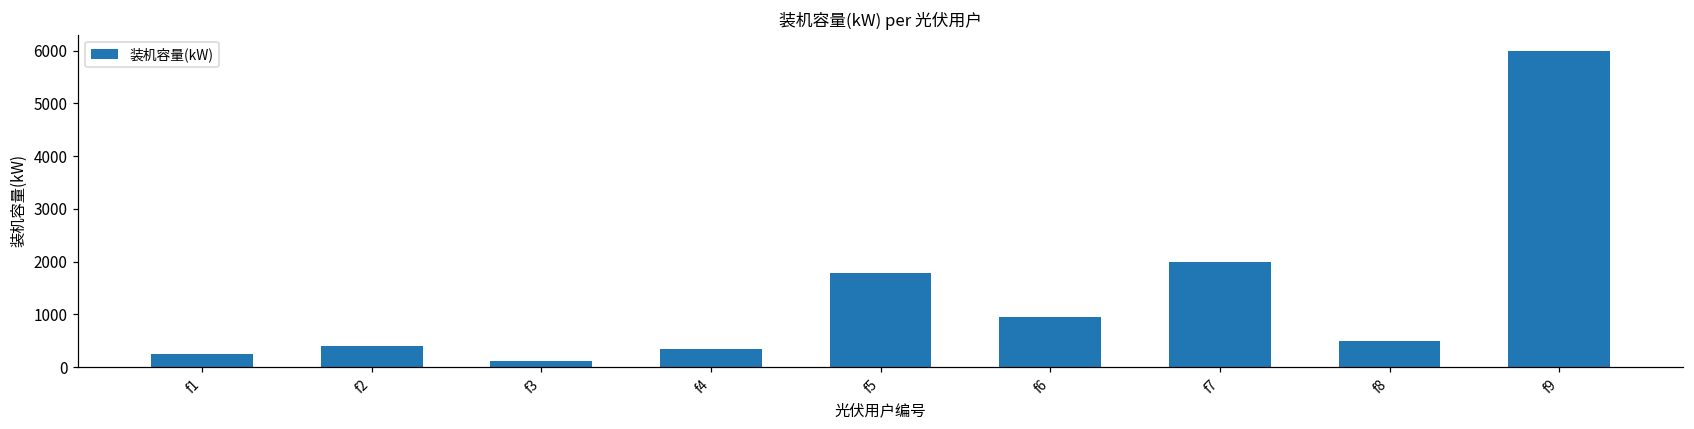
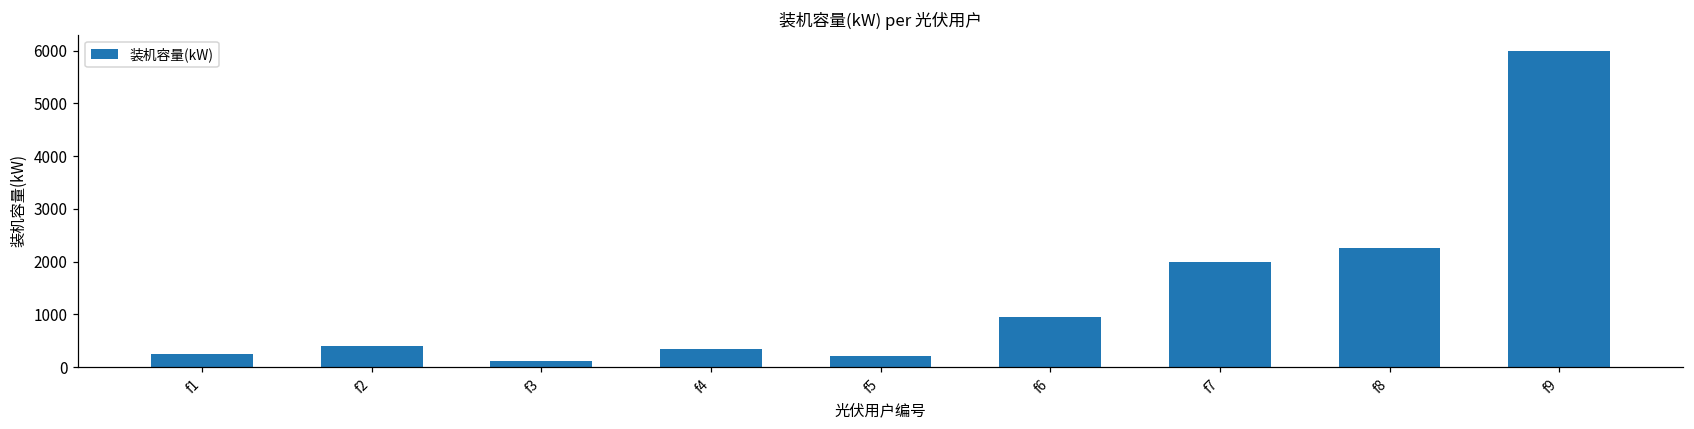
  {
    "f1": 200,
    "f2": 400,
    "f3": 100,
    "f4": 300,
-   "f5": 1800,
+   "f5": 200,
    "f6": 900,
    "f7": 2000,
-   "f8": 500,
+   "f8": 2300,
    "f9": 6000
  }
